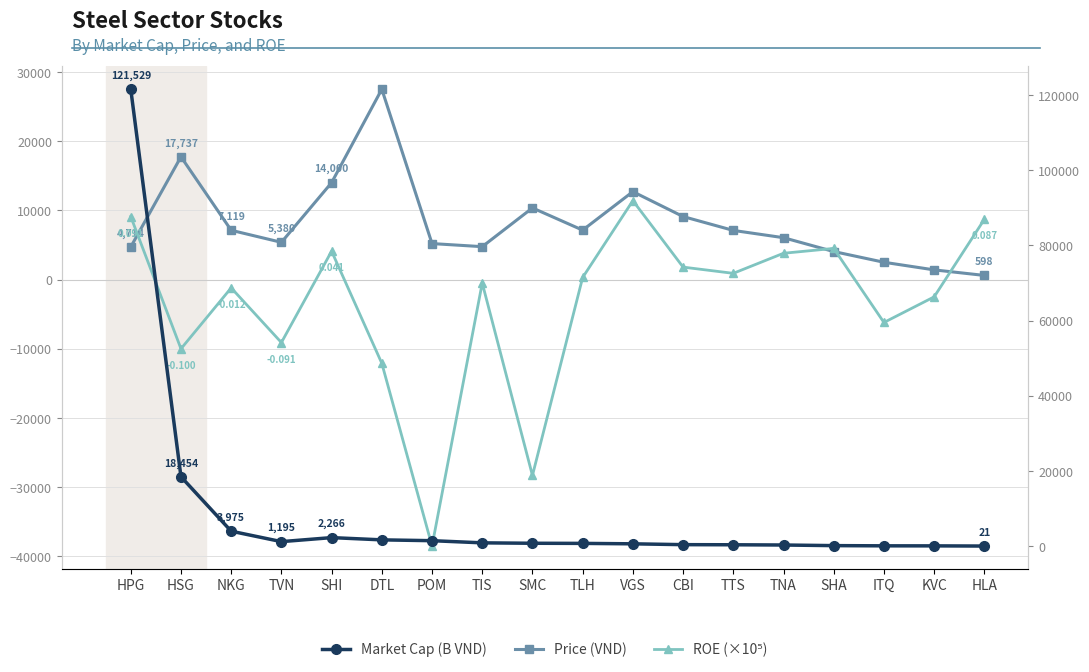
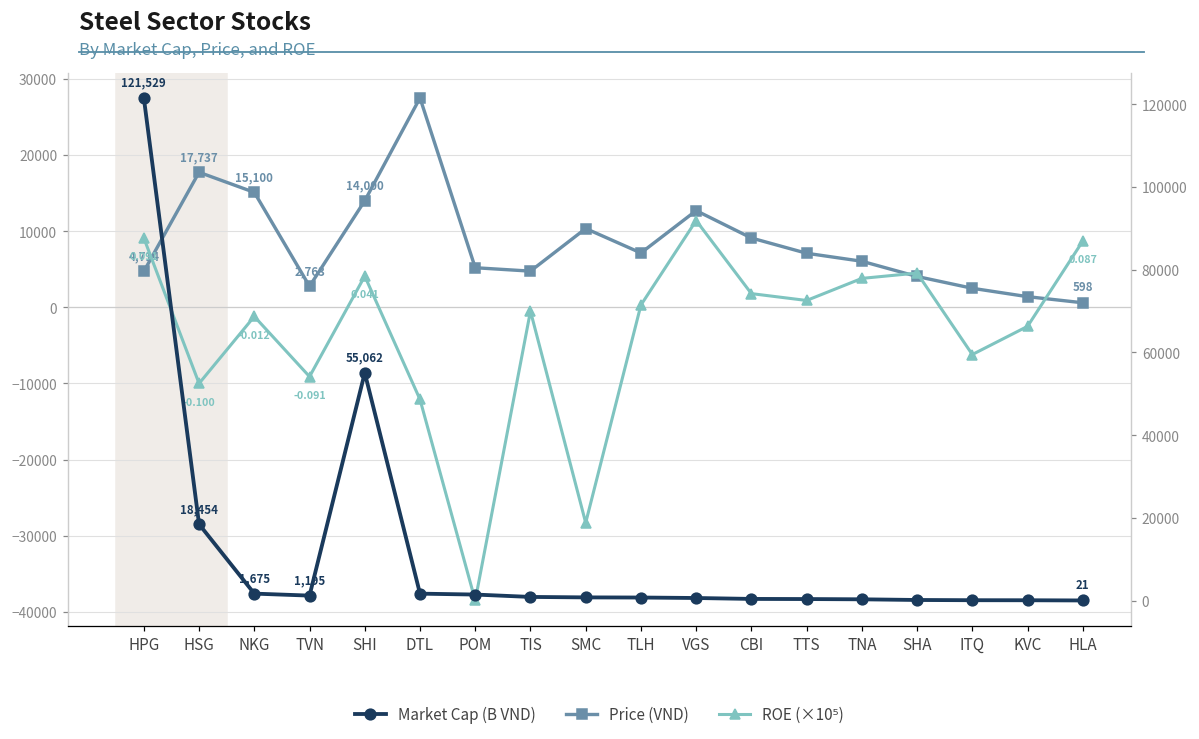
  {
    "Price (VND)": {
      "HSG": "17,737",
-     "NKG": "7,119",
-     "TVN": "5,380",
+     "NKG": "15,100",
+     "TVN": "2,763",
      "SHI": "14,000",
      "HLA": "598"
    },
    "Market Cap (B VND)": {
      "HPG": "121,529",
      "HSG": "18,454",
-     "NKG": "3,975",
+     "NKG": "1,675",
      "TVN": "1,195",
-     "SHI": "2,266",
+     "SHI": "55,062",
      "HLA": "21"
    }
  }
